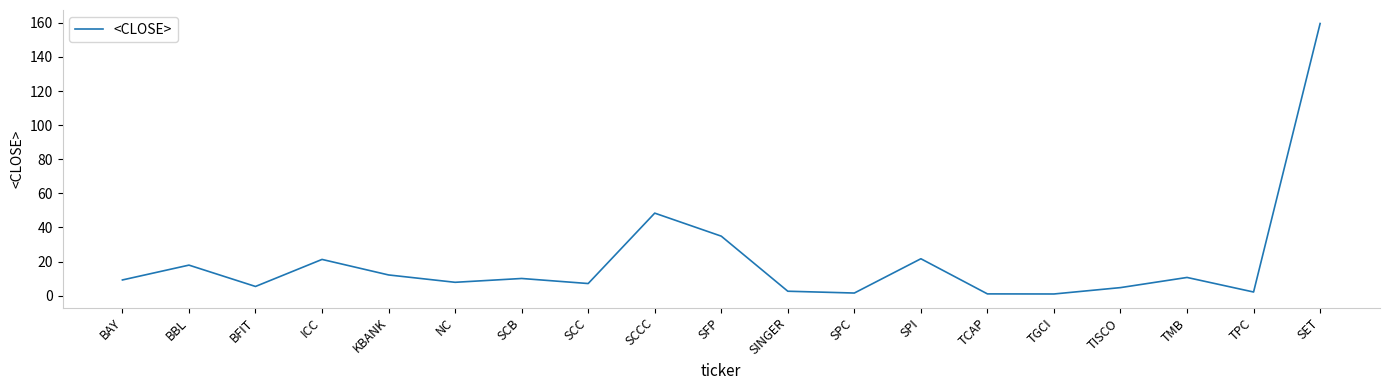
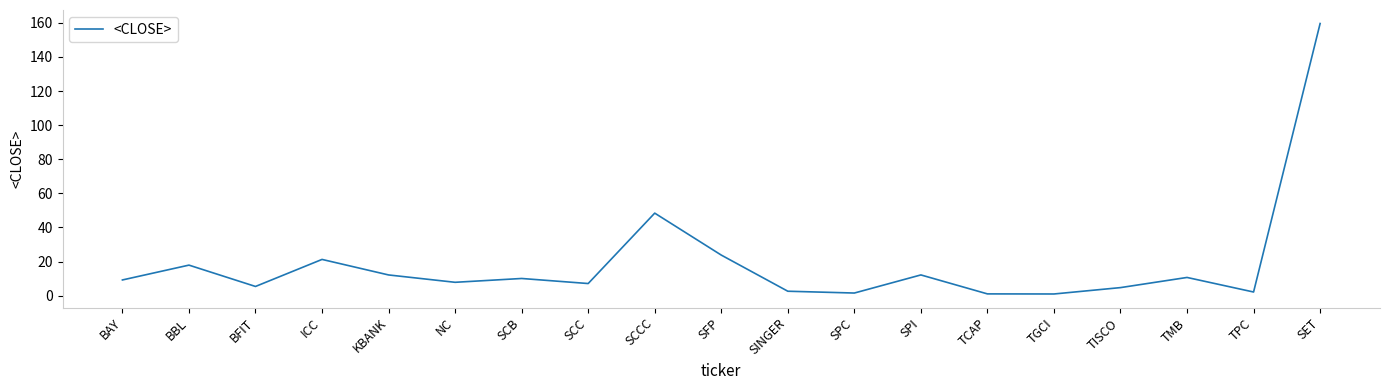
  {
    "BAY": 9,
    "BBL": 18,
    "BFIT": 5,
    "ICC": 21,
    "KBANK": 12,
    "NC": 8,
    "SCB": 10,
    "SCC": 7,
    "SCCC": 48,
-   "SFP": 35,
+   "SFP": 24,
    "SINGER": 3,
    "SPC": 2,
-   "SPI": 22,
+   "SPI": 12,
    "TCAP": 1,
    "TGCI": 1,
    "TISCO": 5,
    "TMB": 11,
    "TPC": 2,
    "SET": 160
  }
